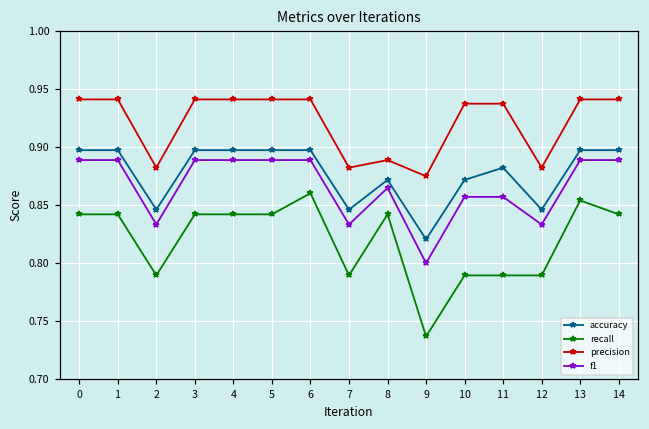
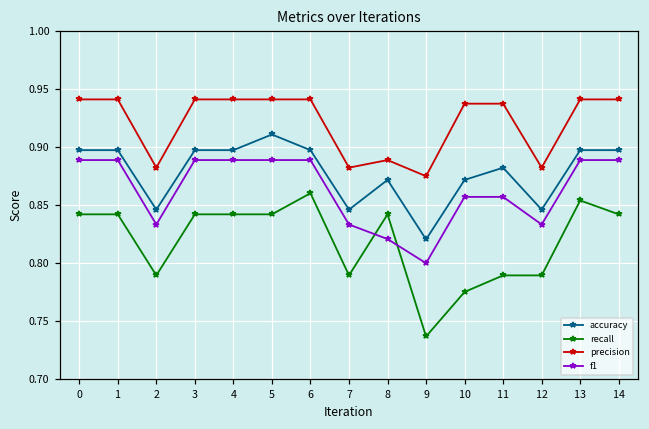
  {
    "accuracy": {
      "0": 0.897,
      "1": 0.897,
      "2": 0.846,
      "3": 0.897,
      "4": 0.897,
-     "5": 0.897,
+     "5": 0.911,
      "6": 0.897,
      "7": 0.846,
      "8": 0.872,
      "9": 0.821,
      "10": 0.872,
      "11": 0.882,
      "12": 0.846,
      "13": 0.897,
      "14": 0.897
    },
    "recall": {
      "0": 0.842,
      "1": 0.842,
      "2": 0.789,
      "3": 0.842,
      "4": 0.842,
      "5": 0.842,
      "6": 0.860,
      "7": 0.789,
      "8": 0.842,
      "9": 0.737,
-     "10": 0.789,
+     "10": 0.775,
      "11": 0.789,
      "12": 0.789,
      "13": 0.854,
      "14": 0.842
    },
    "precision": {
      "0": 0.941,
      "1": 0.941,
      "2": 0.882,
      "3": 0.941,
      "4": 0.941,
      "5": 0.941,
      "6": 0.941,
      "7": 0.882,
      "8": 0.889,
      "9": 0.875,
      "10": 0.938,
      "11": 0.938,
      "12": 0.882,
      "13": 0.941,
      "14": 0.941
    },
    "f1": {
      "0": 0.889,
      "1": 0.889,
      "2": 0.833,
      "3": 0.889,
      "4": 0.889,
      "5": 0.889,
      "6": 0.889,
      "7": 0.833,
-     "8": 0.865,
+     "8": 0.821,
      "9": 0.800,
      "10": 0.857,
      "11": 0.857,
      "12": 0.833,
      "13": 0.889,
      "14": 0.889
    }
  }
